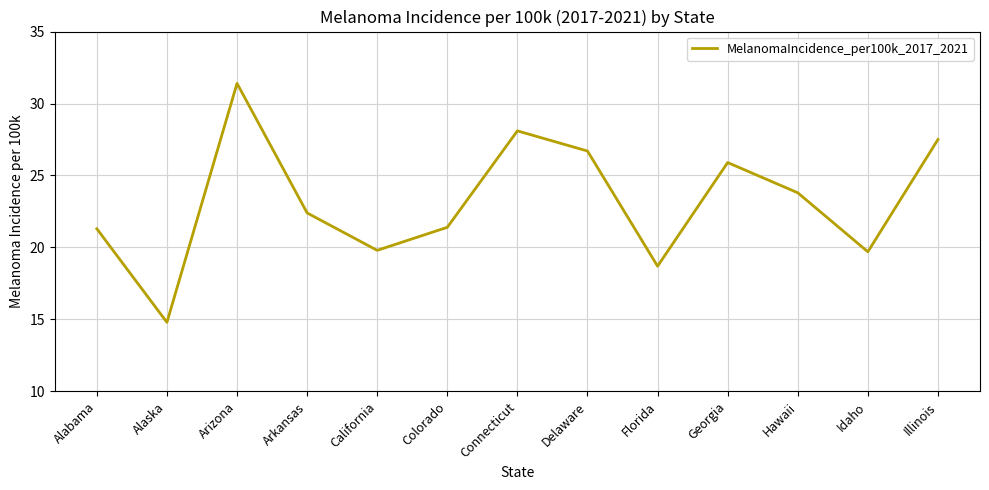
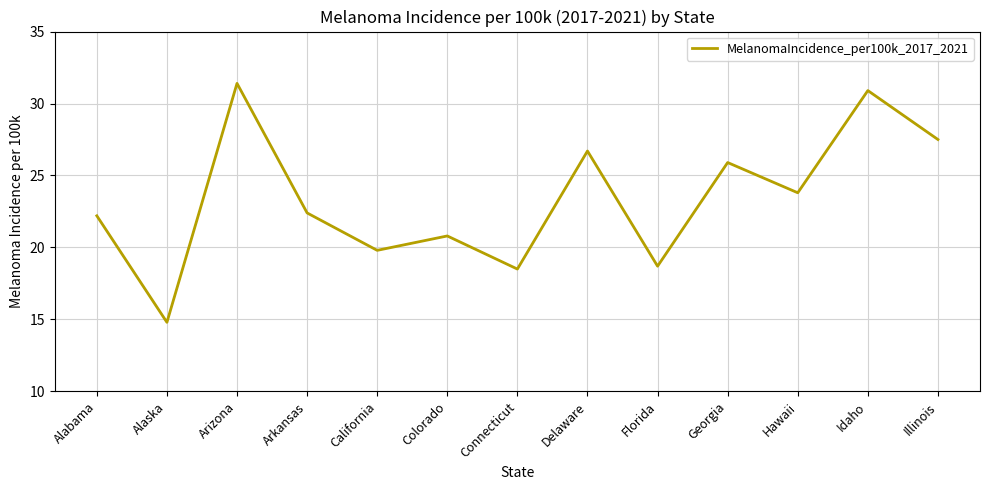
  {
-   "Alabama": 21.3,
+   "Alabama": 22.2,
    "Alaska": 14.8,
    "Arizona": 31.4,
    "Arkansas": 22.4,
    "California": 19.8,
-   "Colorado": 21.4,
-   "Connecticut": 28.1,
+   "Colorado": 20.8,
+   "Connecticut": 18.5,
    "Delaware": 26.7,
    "Florida": 18.7,
    "Georgia": 25.9,
    "Hawaii": 23.8,
-   "Idaho": 19.7,
+   "Idaho": 30.9,
    "Illinois": 27.5
  }
